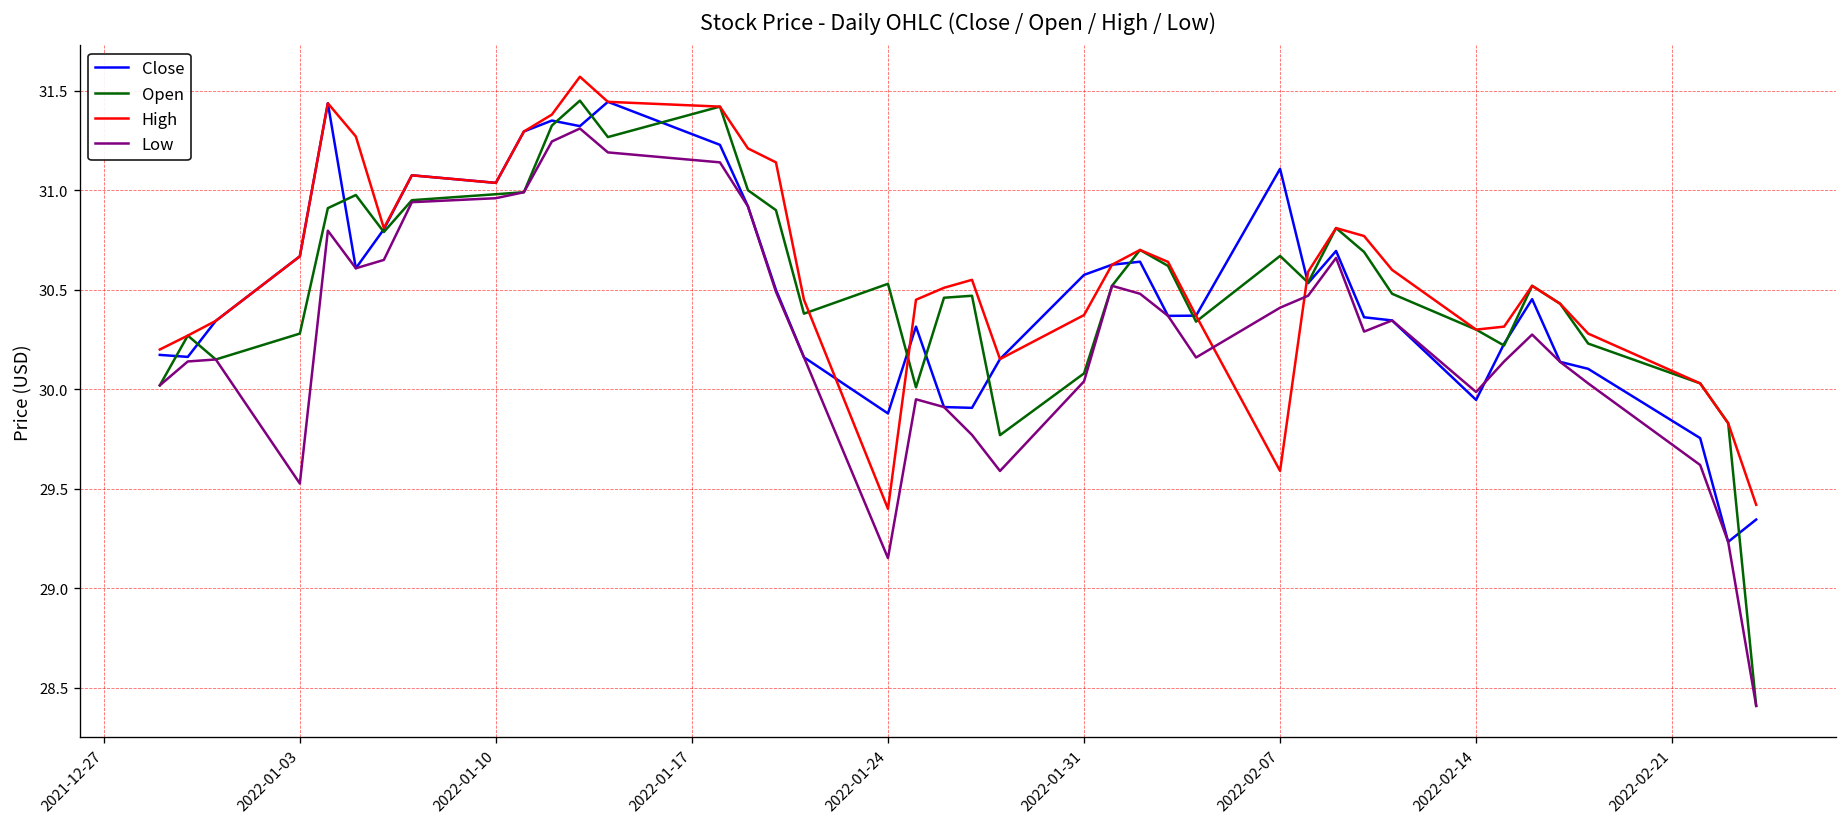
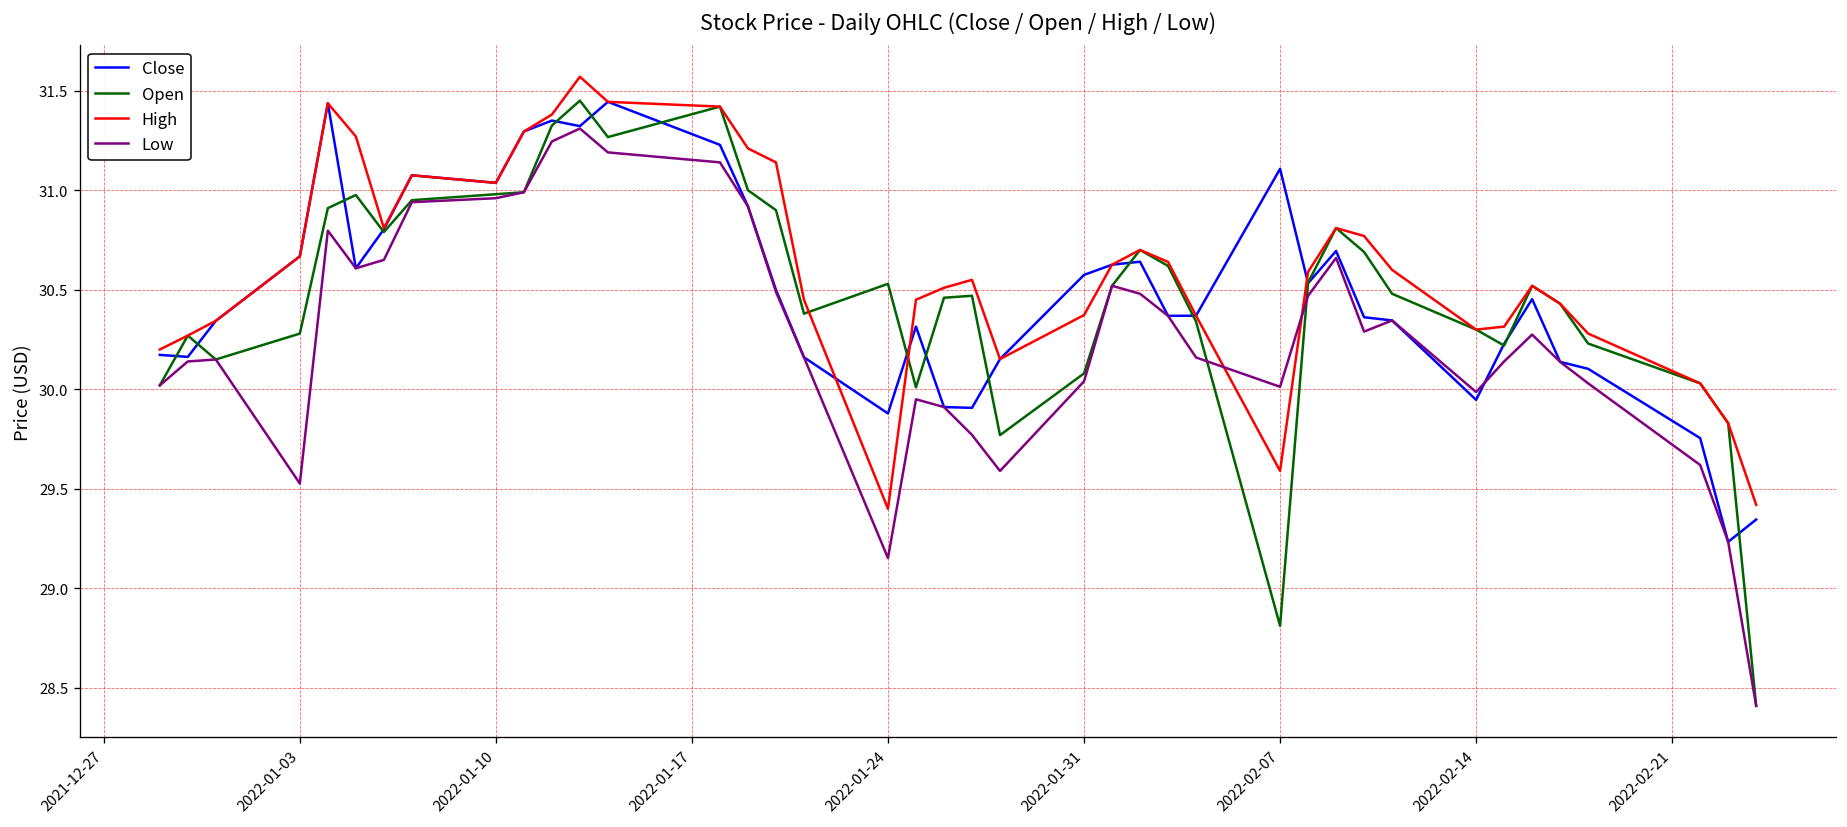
  {
    "Close": {
      "2022-01-24": 29.88,
      "2022-01-31": 30.57,
      "2022-02-07": 31.11,
      "2022-02-14": 29.95
    },
    "Open": {
      "2022-01-03": 30.28,
      "2022-01-10": 30.98,
      "2022-01-24": 30.53,
      "2022-01-31": 30.08,
-     "2022-02-07": 30.67
+     "2022-02-07": 28.81
    },
    "High": {
      "2022-01-24": 29.40,
      "2022-01-31": 30.37,
      "2022-02-07": 29.59
    },
    "Low": {
      "2022-01-03": 29.53,
      "2022-01-10": 30.96,
      "2022-01-24": 29.15,
      "2022-01-31": 30.04,
-     "2022-02-07": 30.41,
+     "2022-02-07": 30.01,
      "2022-02-14": 29.99
    }
  }
